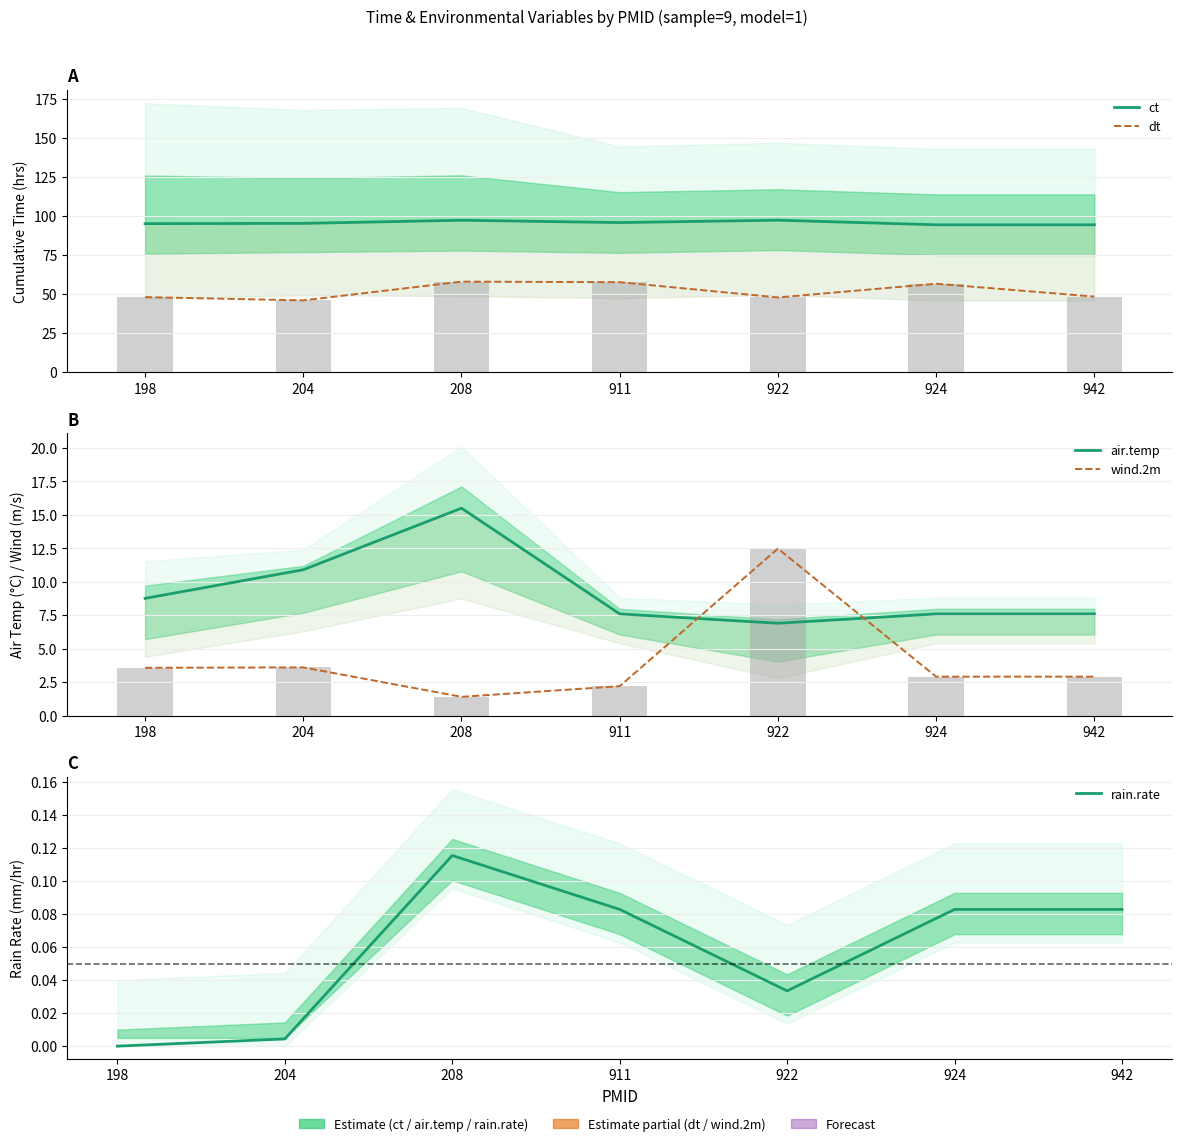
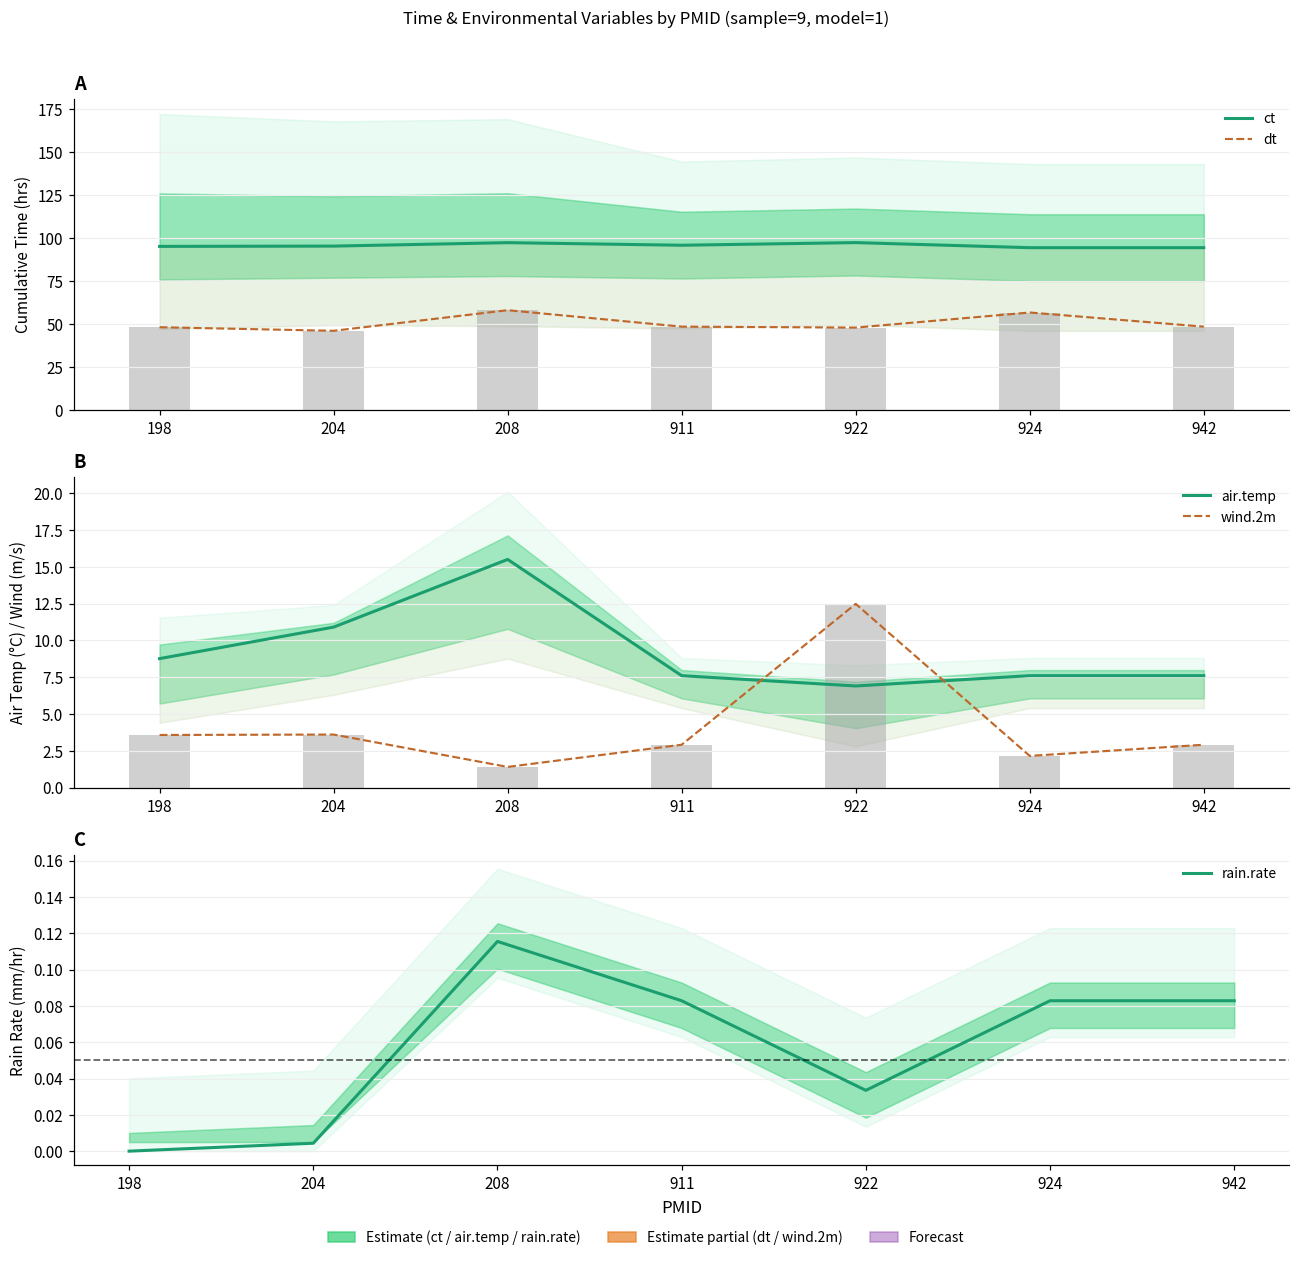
  {
    "A": {
      "dt": {
        "198": 48,
        "204": 46,
        "208": 58,
-       "911": 58,
+       "911": 48,
        "922": 48,
        "924": 57,
        "942": 48
      }
    },
    "B": {
      "wind.2m": {
        "198": 3.6,
        "204": 3.6,
        "208": 1.4,
-       "911": 2.2,
+       "911": 2.9,
        "922": 12.5,
-       "924": 2.9,
+       "924": 2.1,
        "942": 2.9
      }
    }
  }
